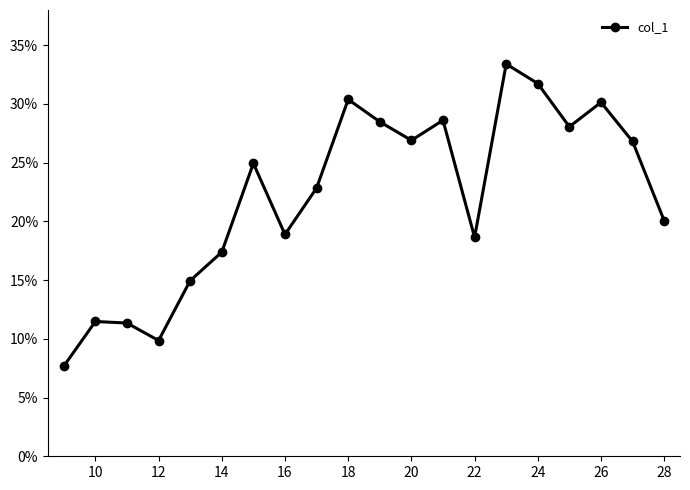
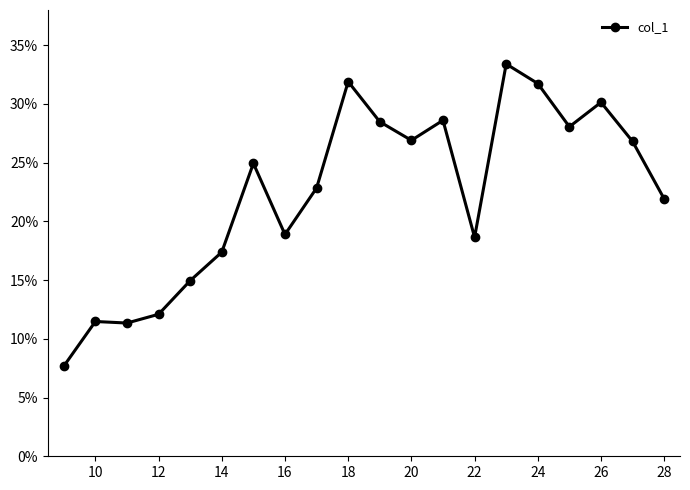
  {
    "10": "11.5%",
-   "12": "9.9%",
+   "12": "12.1%",
    "14": "17.4%",
    "16": "18.9%",
-   "18": "30.4%",
+   "18": "31.9%",
    "20": "26.9%",
    "22": "18.6%",
    "24": "31.7%",
    "26": "30.1%",
-   "28": "20.1%"
+   "28": "21.9%"
  }
